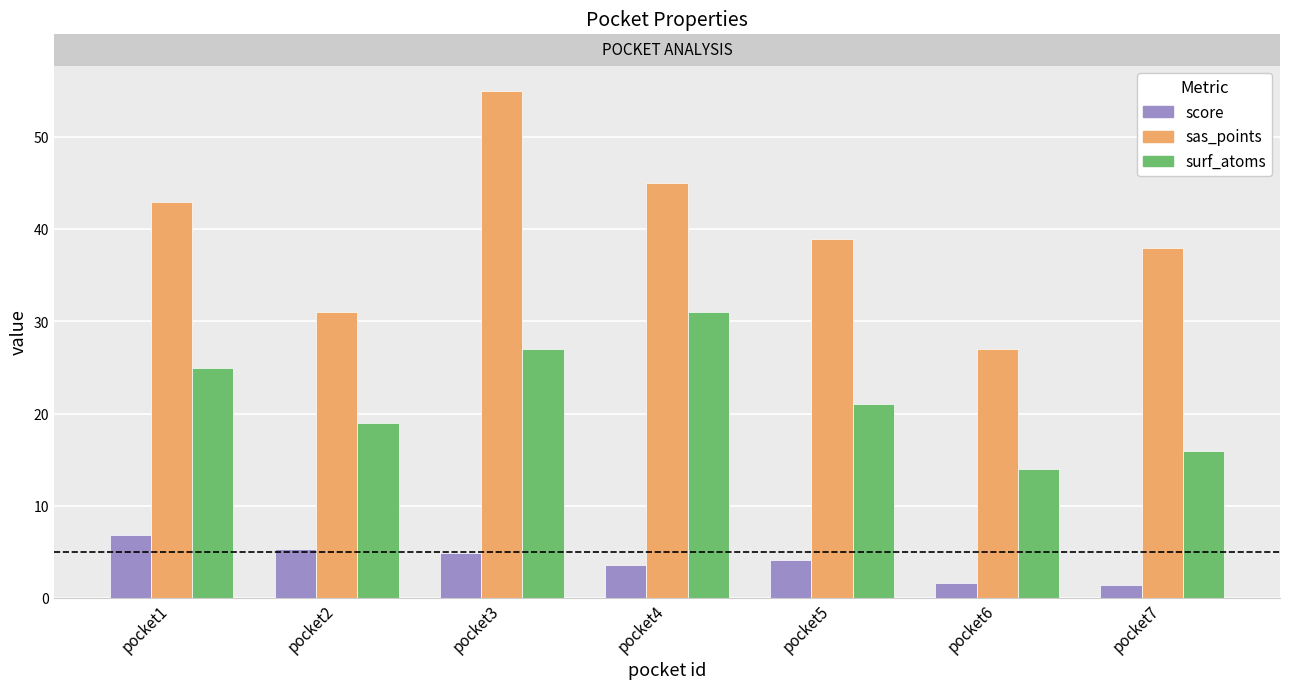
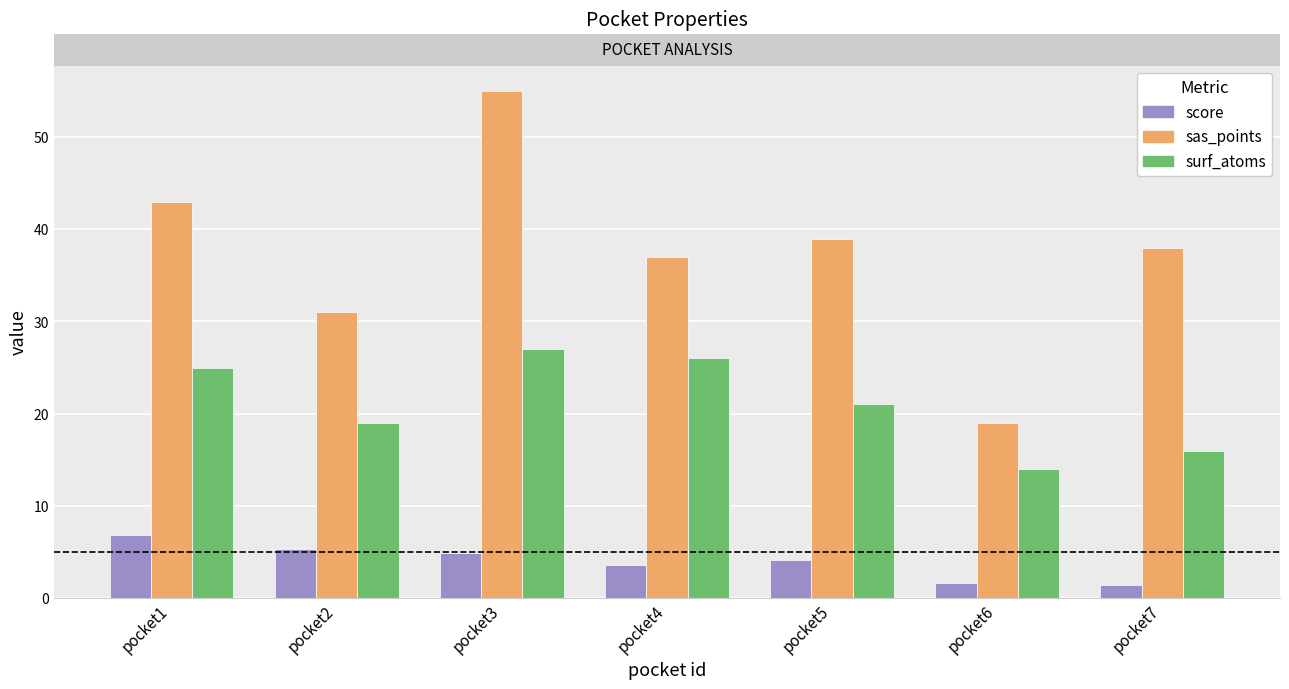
  {
    "score": {
      "pocket1": 7,
      "pocket2": 5,
      "pocket3": 5,
      "pocket4": 4,
      "pocket5": 4,
      "pocket6": 2,
      "pocket7": 1
    },
    "sas_points": {
      "pocket1": 43,
      "pocket2": 31,
      "pocket3": 55,
-     "pocket4": 45,
+     "pocket4": 37,
      "pocket5": 39,
-     "pocket6": 27,
+     "pocket6": 19,
      "pocket7": 38
    },
    "surf_atoms": {
      "pocket1": 25,
      "pocket2": 19,
      "pocket3": 27,
-     "pocket4": 31,
+     "pocket4": 26,
      "pocket5": 21,
      "pocket6": 14,
      "pocket7": 16
    }
  }
